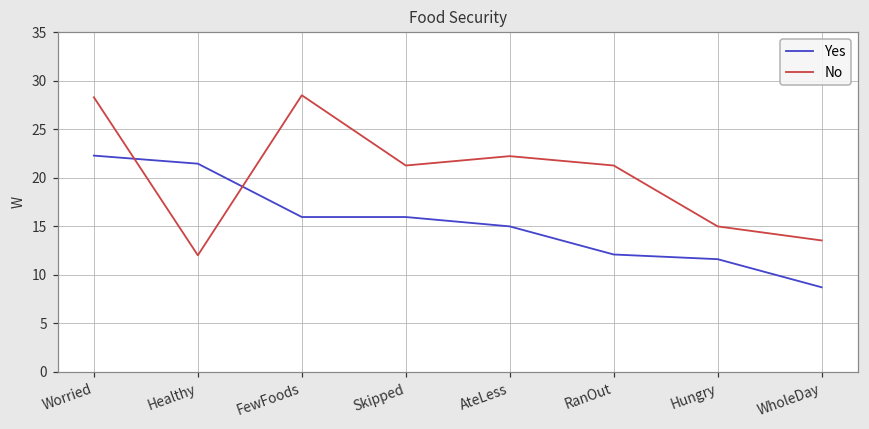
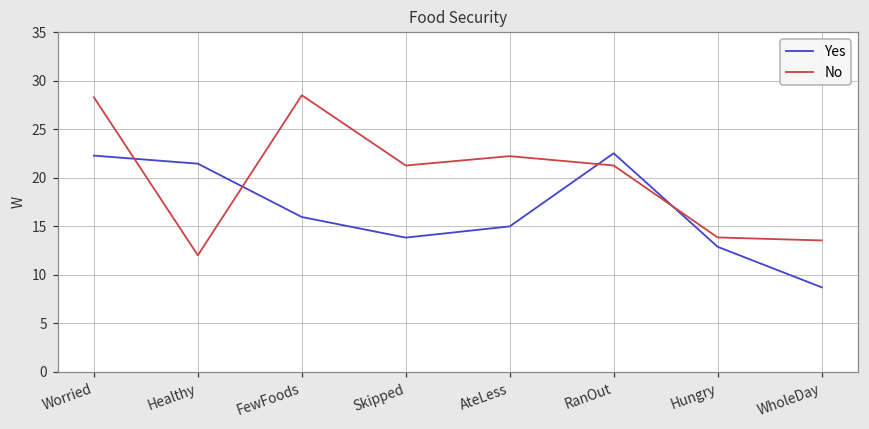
  {
    "Yes": {
      "Worried": 22,
      "Healthy": 21,
      "FewFoods": 16,
-     "Skipped": 16,
+     "Skipped": 14,
      "AteLess": 15,
-     "RanOut": 12,
-     "Hungry": 12,
+     "RanOut": 23,
+     "Hungry": 13,
      "WholeDay": 9
    },
    "No": {
      "Worried": 28,
      "Healthy": 12,
      "FewFoods": 29,
      "Skipped": 21,
      "AteLess": 22,
      "RanOut": 21,
-     "Hungry": 15,
+     "Hungry": 14,
      "WholeDay": 14
    }
  }
